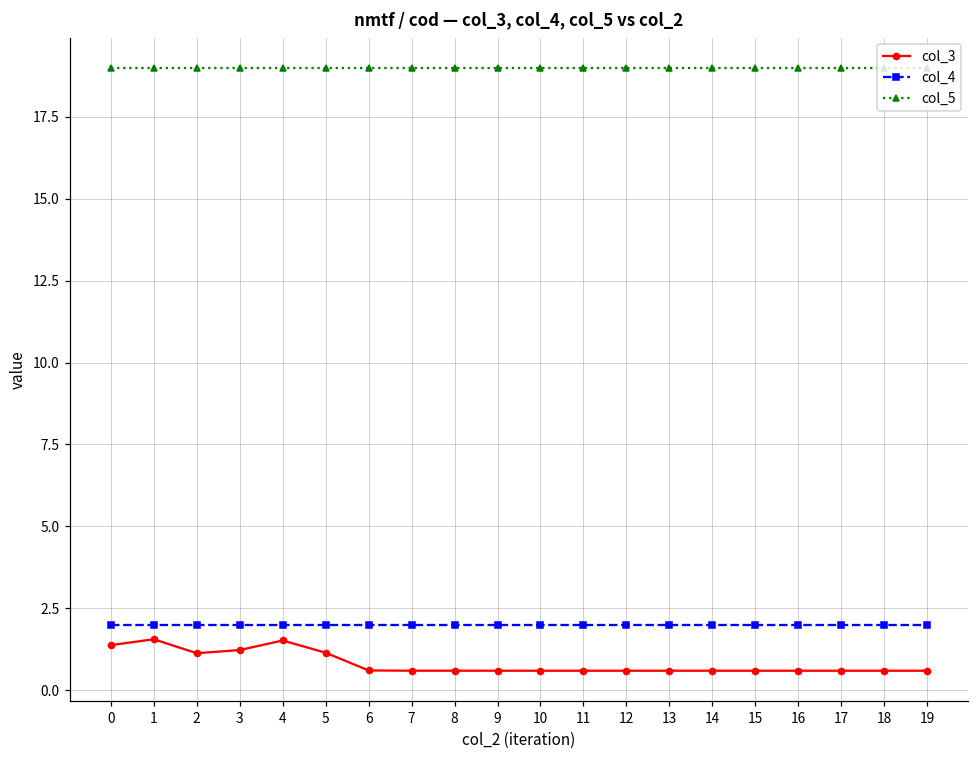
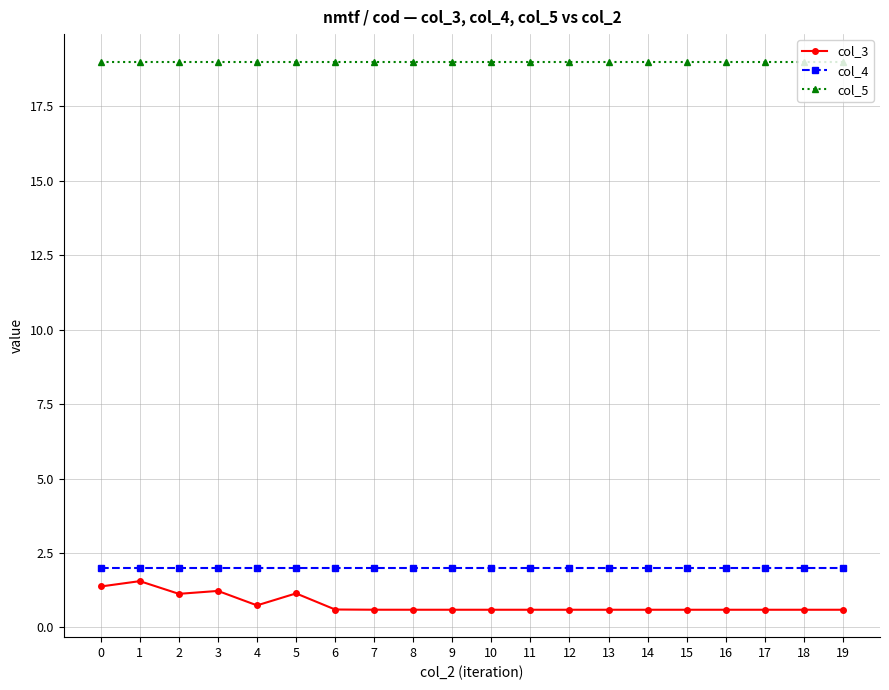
  {
    "col_3": {
      "0": 1.4,
      "1": 1.6,
      "2": 1.1,
      "3": 1.2,
-     "4": 1.5,
+     "4": 0.7,
      "5": 1.1,
      "6": 0.6,
      "7": 0.6,
      "8": 0.6,
      "9": 0.6,
      "10": 0.6,
      "11": 0.6,
      "12": 0.6,
      "13": 0.6,
      "14": 0.6,
      "15": 0.6,
      "16": 0.6,
      "17": 0.6,
      "18": 0.6,
      "19": 0.6
    },
    "col_4": {
      "0": 2.0,
      "1": 2.0,
      "2": 2.0,
      "3": 2.0,
      "4": 2.0,
      "5": 2.0,
      "6": 2.0,
      "7": 2.0,
      "8": 2.0,
      "9": 2.0,
      "10": 2.0,
      "11": 2.0,
      "12": 2.0,
      "13": 2.0,
      "14": 2.0,
      "15": 2.0,
      "16": 2.0,
      "17": 2.0,
      "18": 2.0,
      "19": 2.0
    },
    "col_5": {
      "0": 19.0,
      "1": 19.0,
      "2": 19.0,
      "3": 19.0,
      "4": 19.0,
      "5": 19.0,
      "6": 19.0,
      "7": 19.0,
      "8": 19.0,
      "9": 19.0,
      "10": 19.0,
      "11": 19.0,
      "12": 19.0,
      "13": 19.0,
      "14": 19.0,
      "15": 19.0,
      "16": 19.0,
      "17": 19.0
    }
  }
